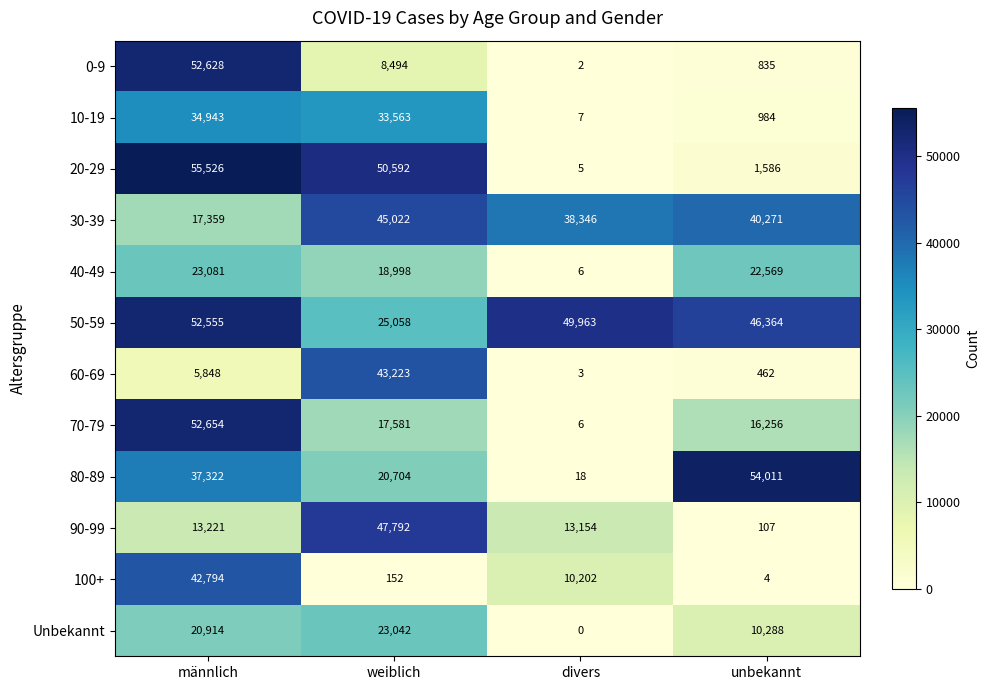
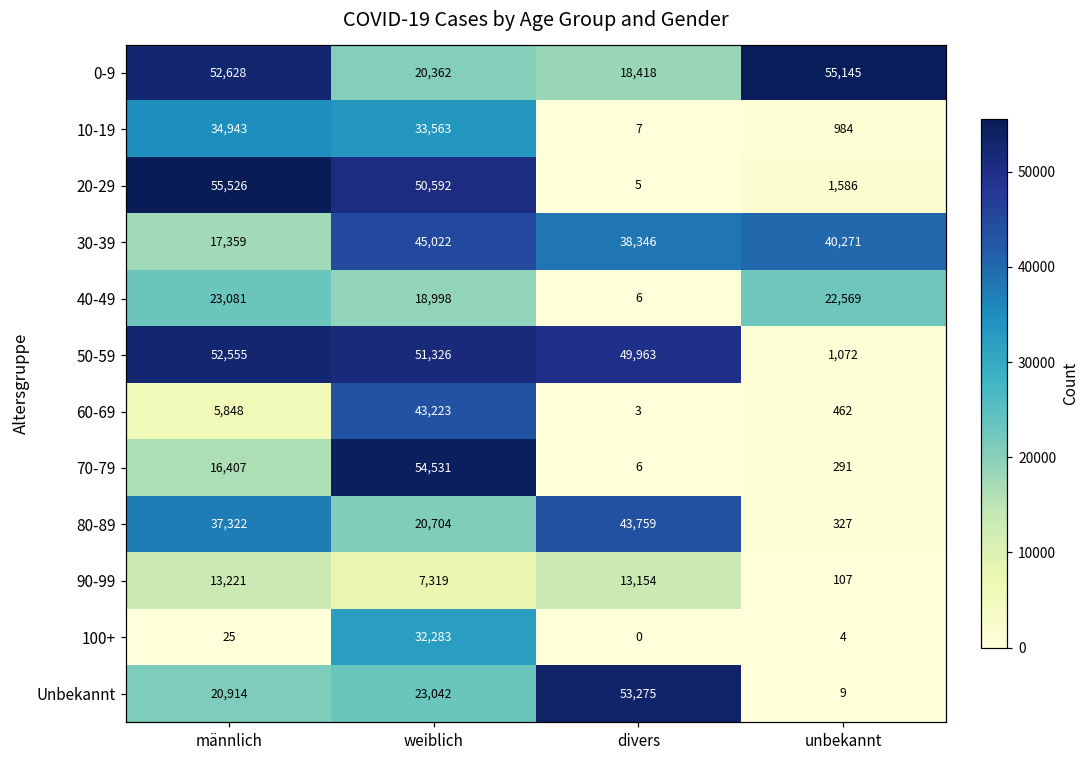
  {
    "0-9": {
      "männlich": "52,628",
-     "weiblich": "8,494",
-     "divers": "2",
-     "unbekannt": "835"
+     "weiblich": "20,362",
+     "divers": "18,418",
+     "unbekannt": "55,145"
    },
    "10-19": {
      "männlich": "34,943",
      "weiblich": "33,563",
      "divers": "7",
      "unbekannt": "984"
    },
    "20-29": {
      "männlich": "55,526",
      "weiblich": "50,592",
      "divers": "5",
      "unbekannt": "1,586"
    },
    "30-39": {
      "männlich": "17,359",
      "weiblich": "45,022",
      "divers": "38,346",
      "unbekannt": "40,271"
    },
    "40-49": {
      "männlich": "23,081",
      "weiblich": "18,998",
      "divers": "6",
      "unbekannt": "22,569"
    },
    "50-59": {
      "männlich": "52,555",
-     "weiblich": "25,058",
+     "weiblich": "51,326",
      "divers": "49,963",
-     "unbekannt": "46,364"
+     "unbekannt": "1,072"
    },
    "60-69": {
      "männlich": "5,848",
      "weiblich": "43,223",
      "divers": "3",
      "unbekannt": "462"
    },
    "70-79": {
-     "männlich": "52,654",
-     "weiblich": "17,581",
+     "männlich": "16,407",
+     "weiblich": "54,531",
      "divers": "6",
-     "unbekannt": "16,256"
+     "unbekannt": "291"
    },
    "80-89": {
      "männlich": "37,322",
      "weiblich": "20,704",
-     "divers": "18",
-     "unbekannt": "54,011"
+     "divers": "43,759",
+     "unbekannt": "327"
    },
    "90-99": {
      "männlich": "13,221",
-     "weiblich": "47,792",
+     "weiblich": "7,319",
      "divers": "13,154",
      "unbekannt": "107"
    },
    "100+": {
-     "männlich": "42,794",
-     "weiblich": "152",
-     "divers": "10,202",
+     "männlich": "25",
+     "weiblich": "32,283",
+     "divers": "0",
      "unbekannt": "4"
    },
    "Unbekannt": {
      "männlich": "20,914",
      "weiblich": "23,042",
-     "divers": "0",
-     "unbekannt": "10,288"
+     "divers": "53,275",
+     "unbekannt": "9"
    }
  }
